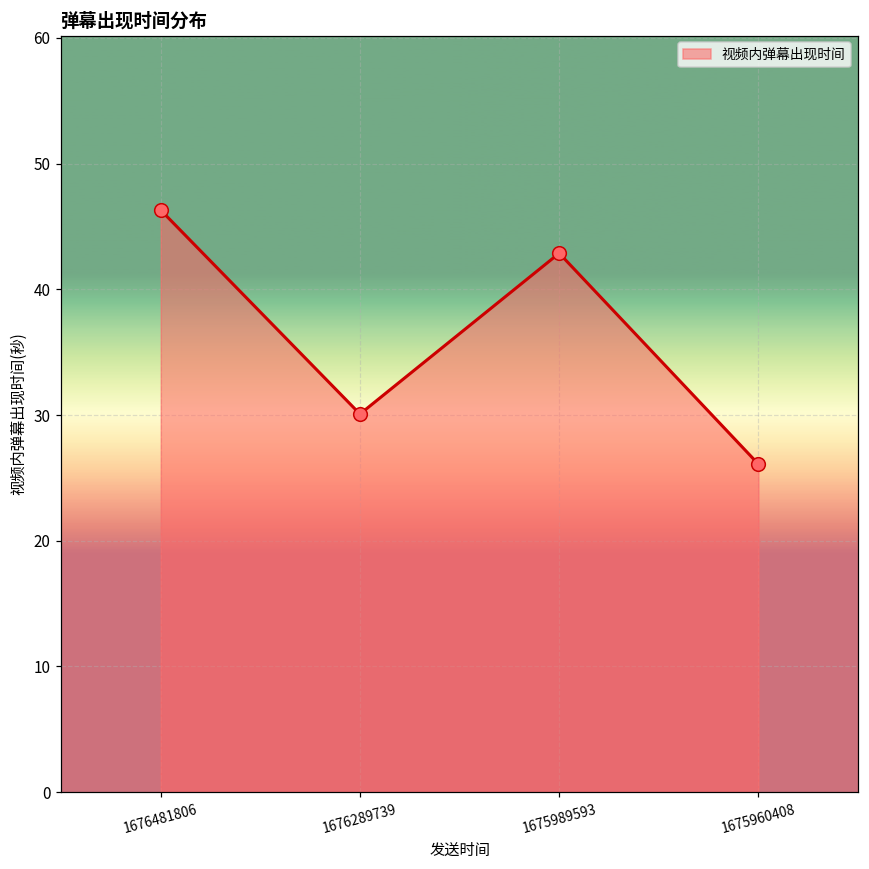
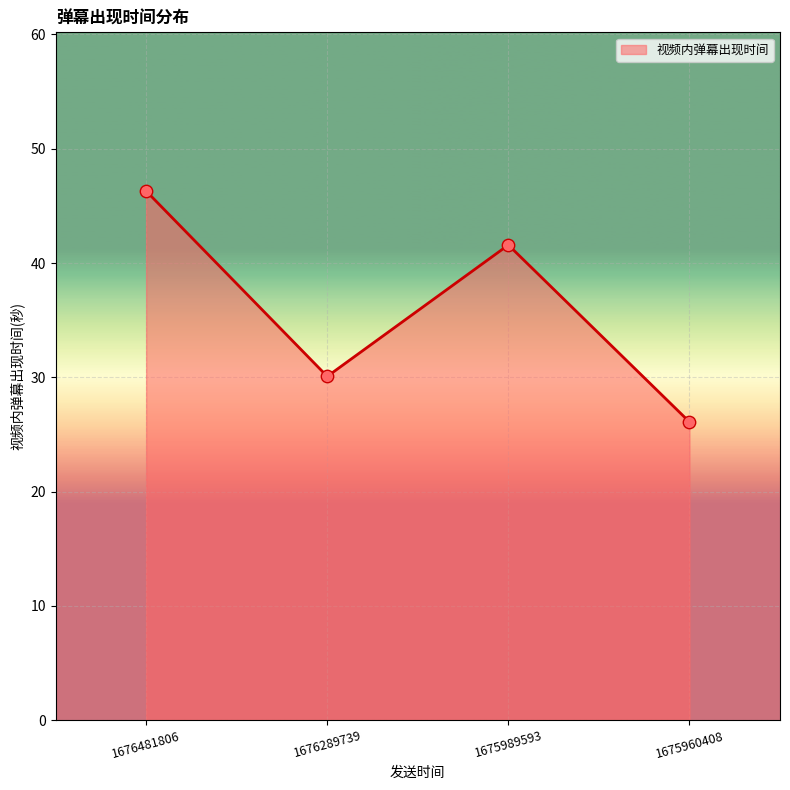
  {
    "1676481806": 46.3,
    "1676289739": 30.1,
-   "1675989593": 42.9,
+   "1675989593": 41.6,
    "1675960408": 26.1
  }
